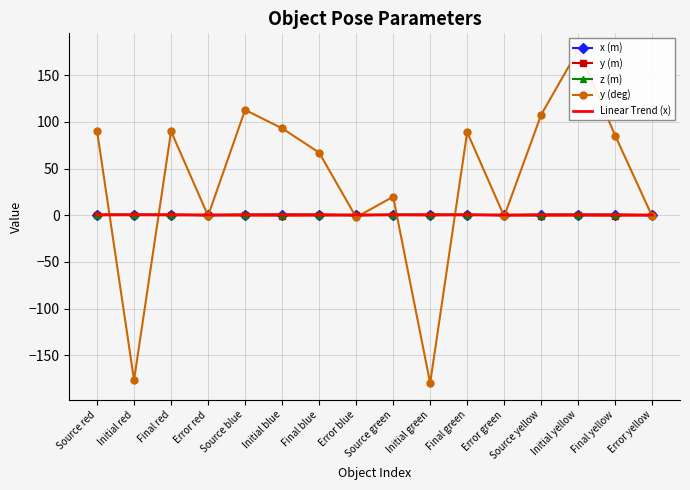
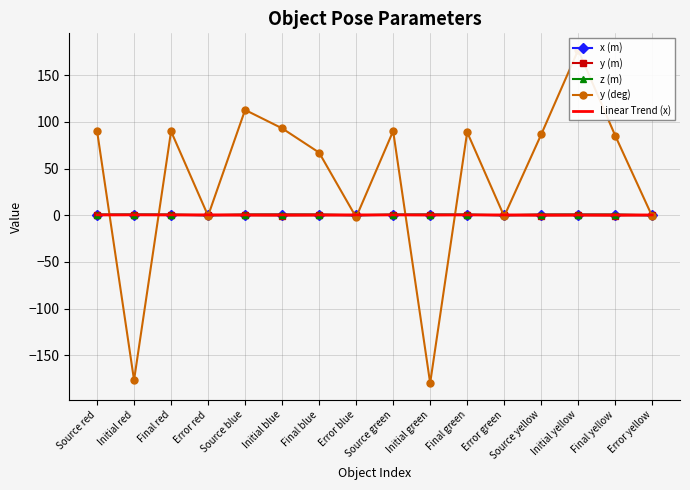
  {
    "y (deg)": {
      "Source red": 90,
      "Initial red": -180,
      "Final red": 90,
      "Source blue": 110,
      "Initial blue": 90,
      "Final blue": 70,
-     "Source green": 20,
+     "Source green": 90,
      "Initial green": -180,
      "Final green": 90,
-     "Source yellow": 110,
+     "Source yellow": 90,
      "Final yellow": 90
    }
  }
